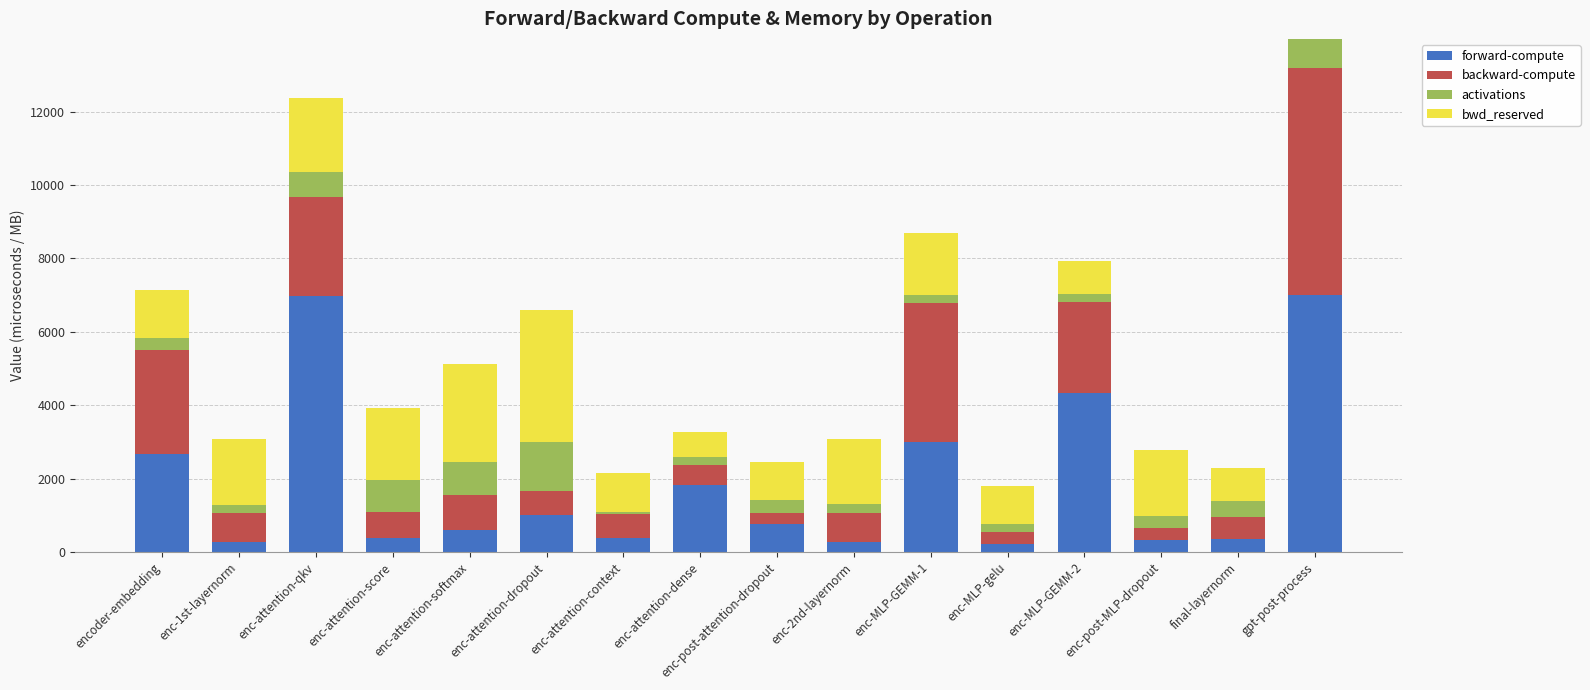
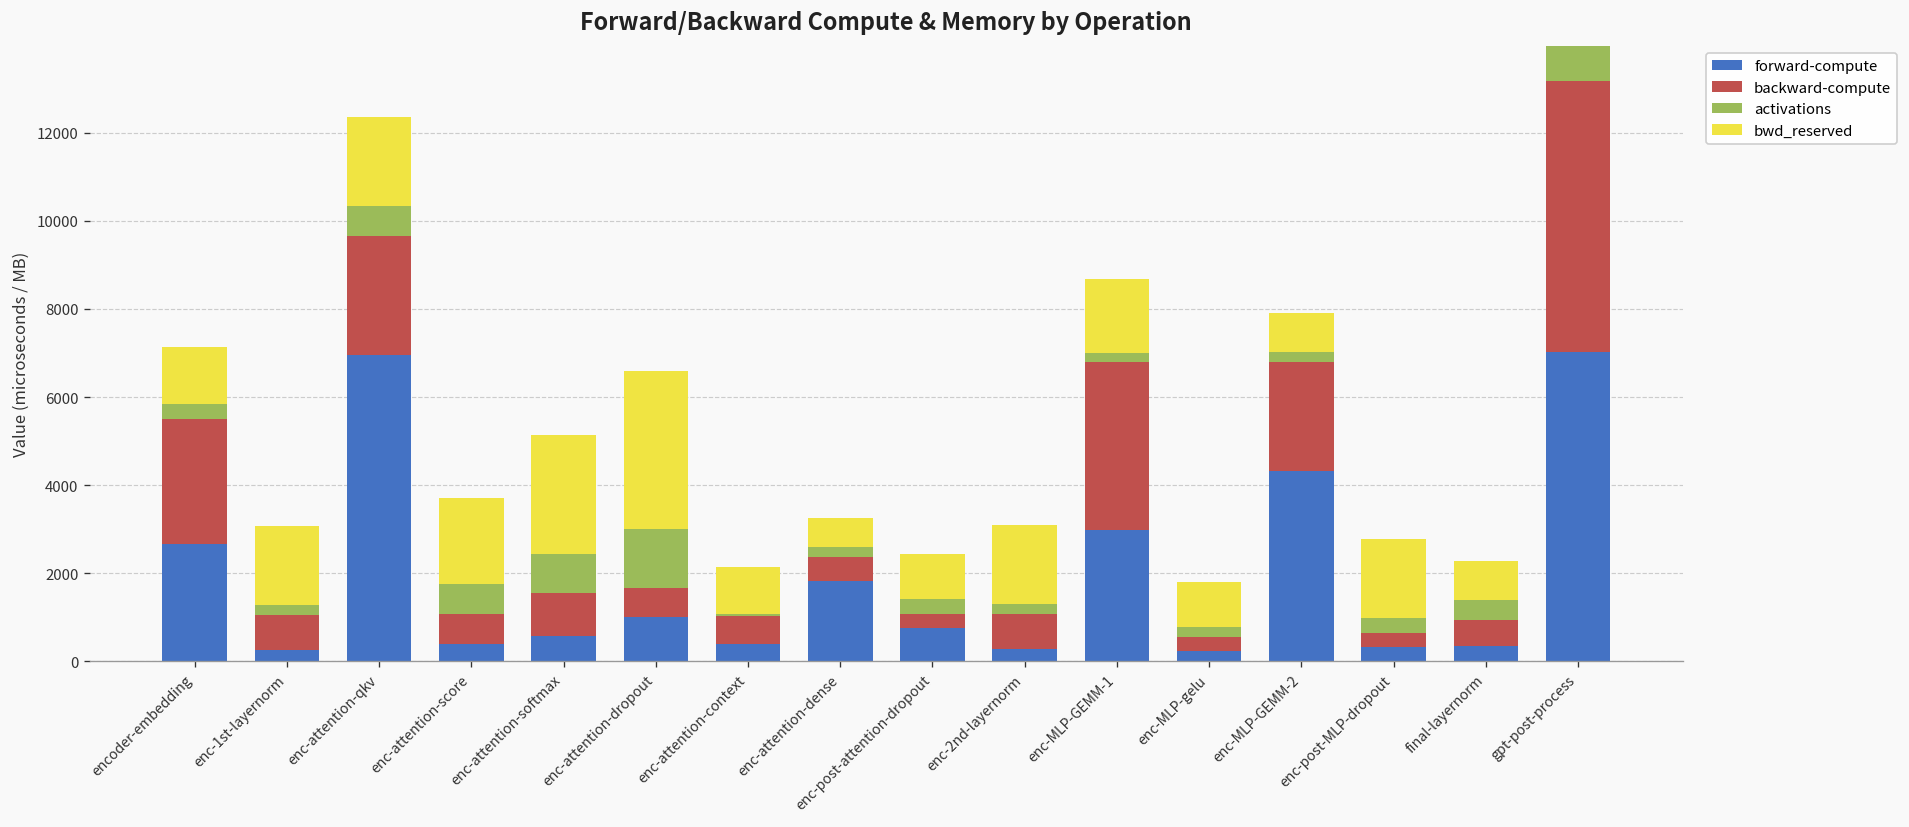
  {
    "forward-compute": {
      "encoder-embedding": 2700,
      "enc-1st-layernorm": 300,
      "enc-attention-qkv": 7000,
      "enc-attention-score": 400,
      "enc-attention-softmax": 600,
      "enc-attention-dropout": 1000,
      "enc-attention-context": 400,
      "enc-attention-dense": 1800,
      "enc-post-attention-dropout": 800,
      "enc-2nd-layernorm": 300,
      "enc-MLP-GEMM-1": 3000,
      "enc-MLP-gelu": 200,
      "enc-MLP-GEMM-2": 4300,
      "enc-post-MLP-dropout": 300,
      "final-layernorm": 300,
      "gpt-post-process": 7000
    },
    "backward-compute": {
      "encoder-embedding": 2800,
      "enc-1st-layernorm": 800,
      "enc-attention-qkv": 2700,
      "enc-attention-score": 700,
      "enc-attention-softmax": 1000,
      "enc-attention-dropout": 700,
      "enc-attention-context": 600,
      "enc-attention-dense": 500,
      "enc-post-attention-dropout": 300,
      "enc-2nd-layernorm": 800,
      "enc-MLP-GEMM-1": 3800,
      "enc-MLP-gelu": 300,
      "enc-MLP-GEMM-2": 2500,
      "enc-post-MLP-dropout": 300,
      "final-layernorm": 600,
      "gpt-post-process": 6200
    },
    "activations": {
      "encoder-embedding": 300,
      "enc-1st-layernorm": 200,
      "enc-attention-qkv": 700,
-     "enc-attention-score": 900,
+     "enc-attention-score": 700,
      "enc-attention-softmax": 900,
      "enc-attention-dropout": 1300,
      "enc-attention-dense": 200,
      "enc-post-attention-dropout": 300,
      "enc-2nd-layernorm": 200,
      "enc-MLP-GEMM-1": 200,
      "enc-MLP-gelu": 200,
      "enc-MLP-GEMM-2": 200,
      "enc-post-MLP-dropout": 300,
      "final-layernorm": 400,
      "gpt-post-process": 800
    },
    "bwd_reserved": {
      "encoder-embedding": 1300,
      "enc-1st-layernorm": 1800,
      "enc-attention-qkv": 2000,
      "enc-attention-score": 2000,
      "enc-attention-softmax": 2700,
      "enc-attention-dropout": 3600,
      "enc-attention-context": 1100,
      "enc-attention-dense": 700,
      "enc-post-attention-dropout": 1000,
      "enc-2nd-layernorm": 1800,
      "enc-MLP-GEMM-1": 1700,
      "enc-MLP-gelu": 1000,
      "enc-MLP-GEMM-2": 900,
      "enc-post-MLP-dropout": 1800,
      "final-layernorm": 900,
      "gpt-post-process": 0
    }
  }
